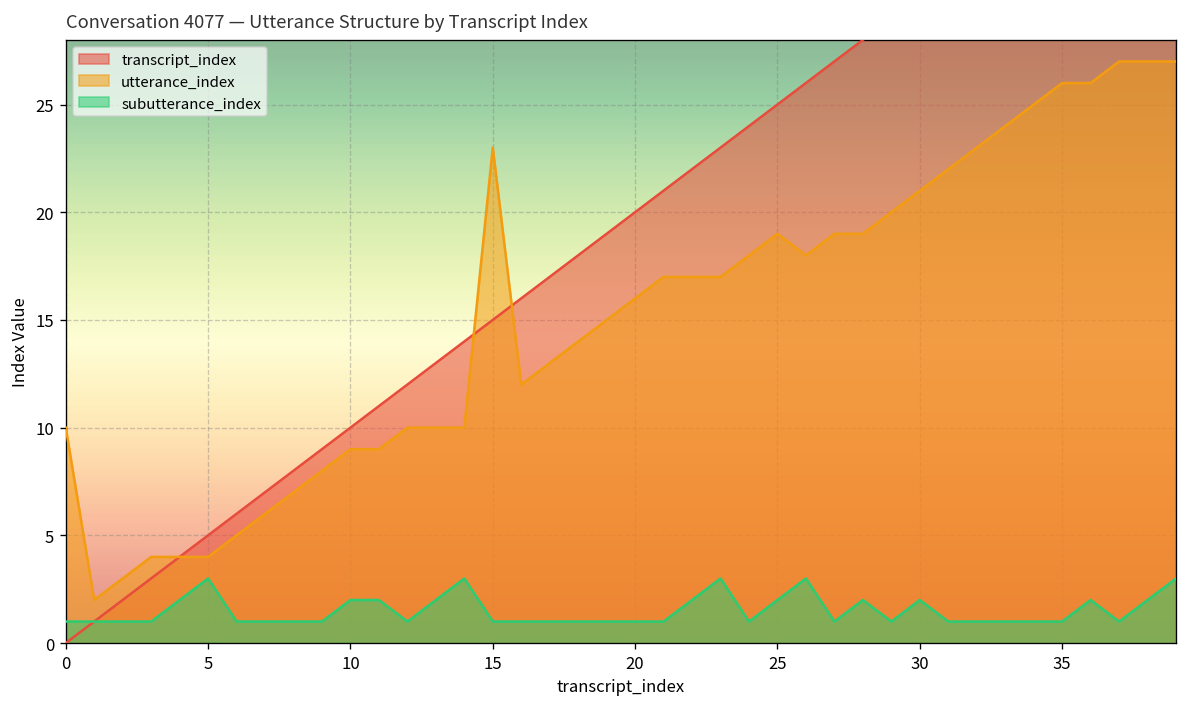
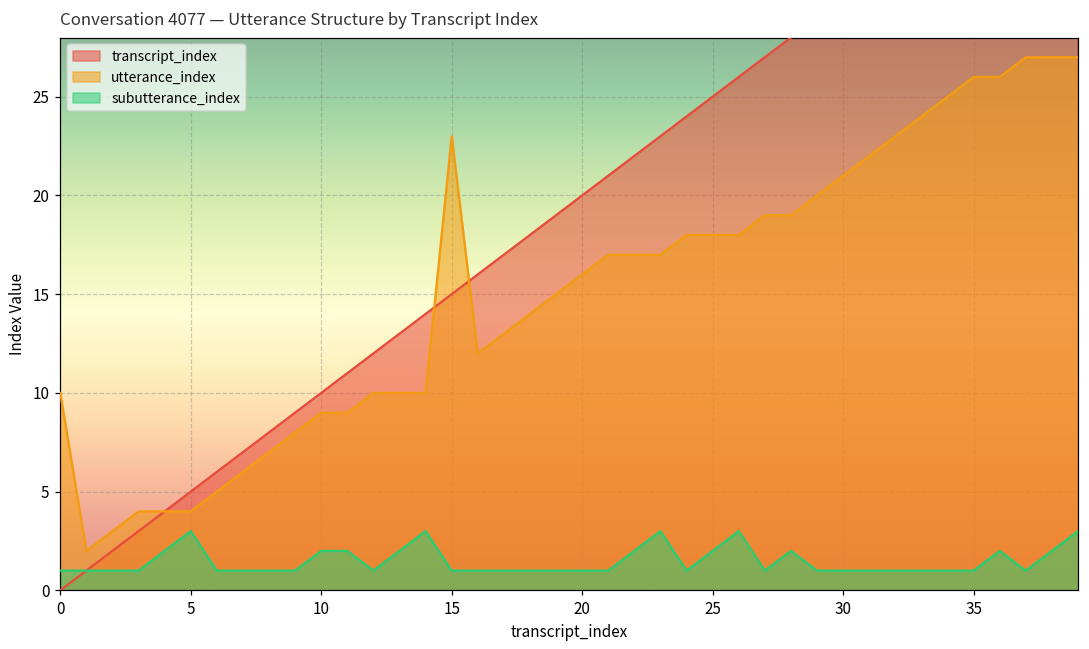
  {
    "transcript_index": {
      "0": 0,
      "5": 5,
      "10": 10,
      "15": 15,
      "20": 20,
      "25": 25
    },
    "utterance_index": {
      "0": 10,
      "5": 4,
      "10": 9,
      "15": 23,
      "20": 16,
-     "25": 19,
+     "25": 18,
      "30": 21,
      "35": 26
    },
    "subutterance_index": {
      "0": 1,
      "5": 3,
      "10": 2,
      "15": 1,
      "20": 1,
      "25": 2,
-     "30": 2,
+     "30": 1,
      "35": 1
    }
  }
